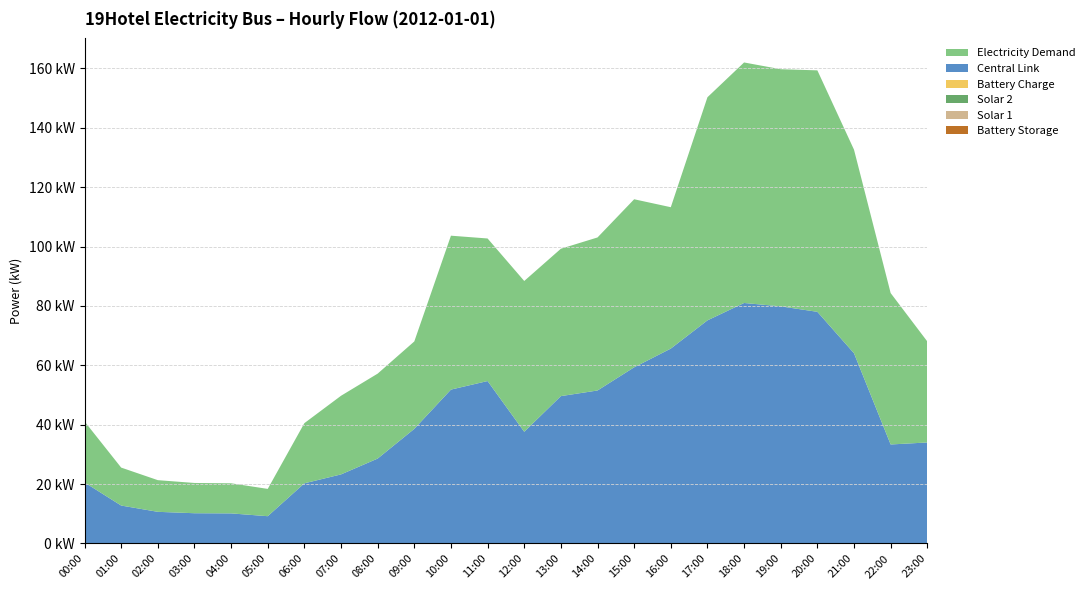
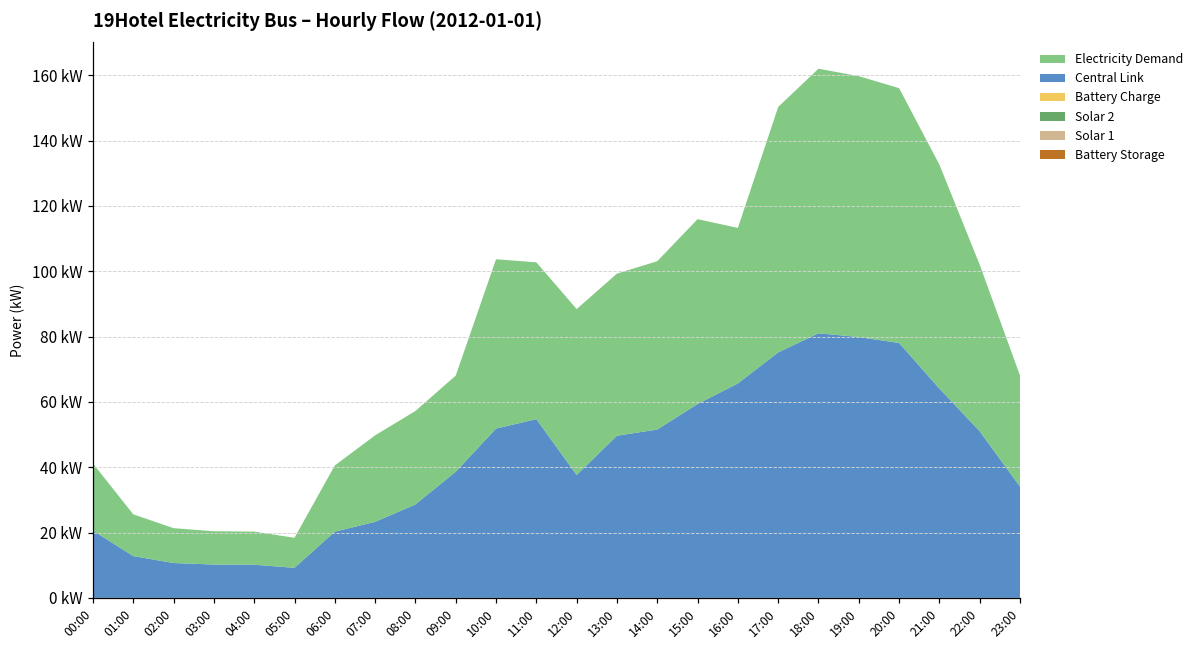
  {
    "Battery Charge": {
      "00:00": "0 kW",
      "01:00": "0 kW",
      "02:00": "0 kW",
      "03:00": "0 kW",
      "04:00": "0 kW",
      "05:00": "0 kW",
      "06:00": "0 kW",
      "07:00": "0 kW",
      "08:00": "0 kW",
      "09:00": "0 kW",
      "10:00": "0 kW",
      "11:00": "0 kW",
      "12:00": "0 kW",
      "13:00": "0 kW",
      "14:00": "0 kW",
      "15:00": "0 kW",
      "16:00": "0 kW",
      "17:00": "0 kW",
      "18:00": "0 kW",
      "19:00": "0 kW",
      "20:00": "0 kW",
      "21:00": "0 kW",
      "22:00": "0 kW",
      "23:00": "0 kW"
    },
    "Central Link": {
      "00:00": "21 kW",
      "01:00": "13 kW",
      "02:00": "11 kW",
      "03:00": "10 kW",
      "04:00": "10 kW",
      "05:00": "9 kW",
      "06:00": "20 kW",
      "07:00": "23 kW",
      "08:00": "29 kW",
      "09:00": "39 kW",
      "10:00": "52 kW",
      "11:00": "55 kW",
      "12:00": "38 kW",
      "13:00": "50 kW",
      "14:00": "52 kW",
      "15:00": "59 kW",
      "16:00": "66 kW",
      "17:00": "75 kW",
      "18:00": "81 kW",
      "19:00": "80 kW",
      "20:00": "78 kW",
      "21:00": "64 kW",
-     "22:00": "33 kW",
+     "22:00": "51 kW",
      "23:00": "34 kW"
    },
    "Electricity Demand": {
      "00:00": "21 kW",
      "01:00": "13 kW",
      "02:00": "11 kW",
      "03:00": "10 kW",
      "04:00": "10 kW",
      "05:00": "9 kW",
      "06:00": "20 kW",
      "07:00": "26 kW",
      "08:00": "29 kW",
      "09:00": "29 kW",
      "10:00": "52 kW",
      "11:00": "48 kW",
      "12:00": "51 kW",
      "13:00": "50 kW",
      "14:00": "52 kW",
      "15:00": "57 kW",
      "16:00": "48 kW",
      "17:00": "75 kW",
      "18:00": "81 kW",
      "19:00": "80 kW",
-     "20:00": "81 kW",
+     "20:00": "78 kW",
      "21:00": "69 kW",
      "22:00": "51 kW",
      "23:00": "34 kW"
    }
  }
